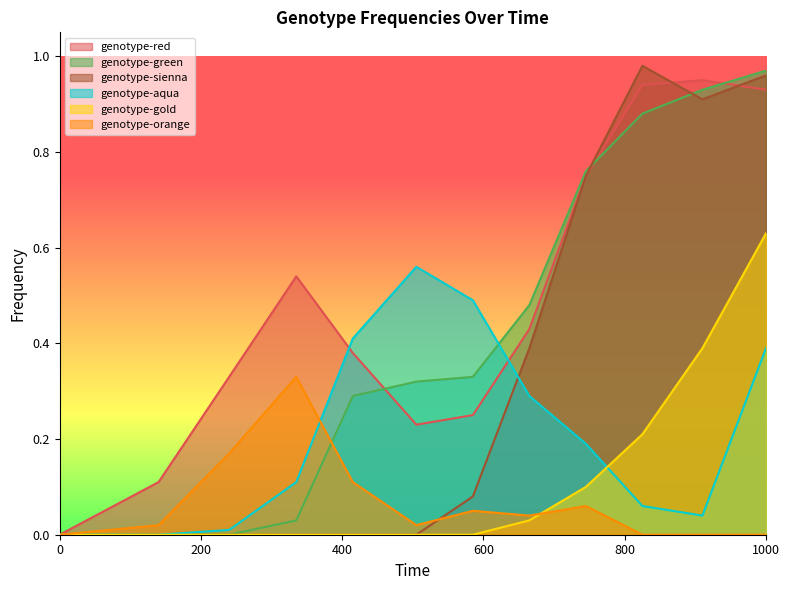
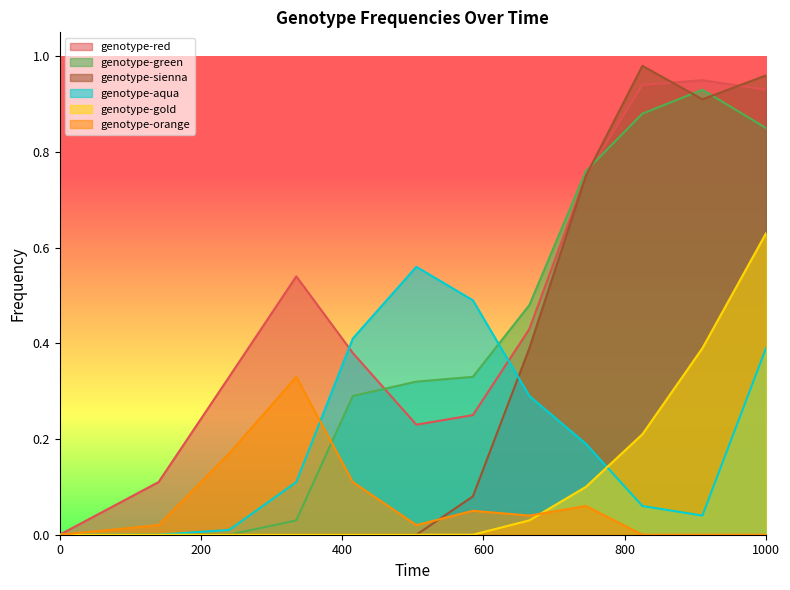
  {
    "genotype-green": {
-     "1000": 0.97
+     "1000": 0.85
    },
    "genotype-aqua": {
      "1000": 0.39
    },
    "genotype-gold": {
      "1000": 0.63
    },
    "genotype-orange": {
      "1000": 0.00
    }
  }
